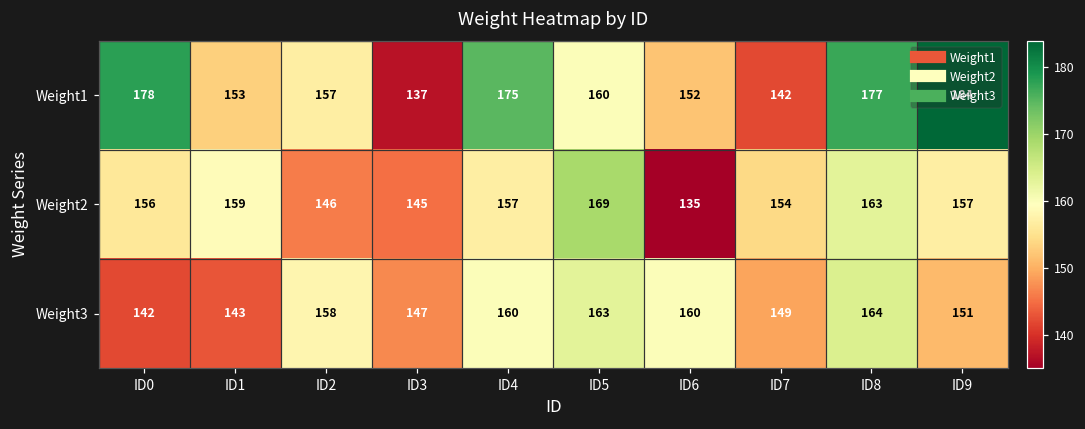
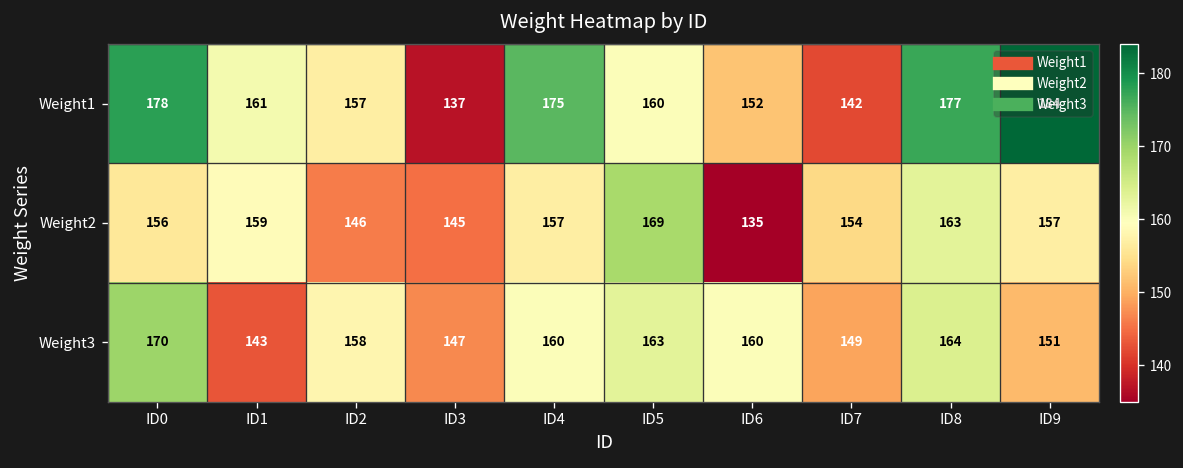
  {
    "Weight1": {
      "ID0": 178,
-     "ID1": 153,
+     "ID1": 161,
      "ID2": 157,
      "ID3": 137,
      "ID4": 175,
      "ID5": 160,
      "ID6": 152,
      "ID7": 142,
      "ID8": 177
    },
    "Weight2": {
      "ID0": 156,
      "ID1": 159,
      "ID2": 146,
      "ID3": 145,
      "ID4": 157,
      "ID5": 169,
      "ID6": 135,
      "ID7": 154,
      "ID8": 163,
      "ID9": 157
    },
    "Weight3": {
-     "ID0": 142,
+     "ID0": 170,
      "ID1": 143,
      "ID2": 158,
      "ID3": 147,
      "ID4": 160,
      "ID5": 163,
      "ID6": 160,
      "ID7": 149,
      "ID8": 164,
      "ID9": 151
    }
  }
